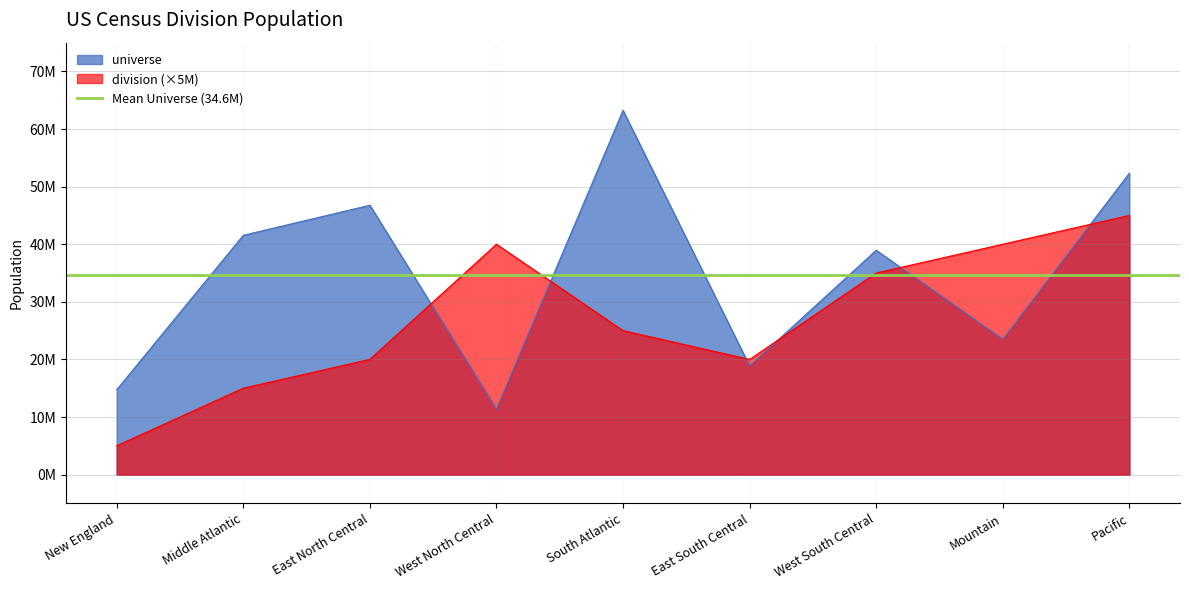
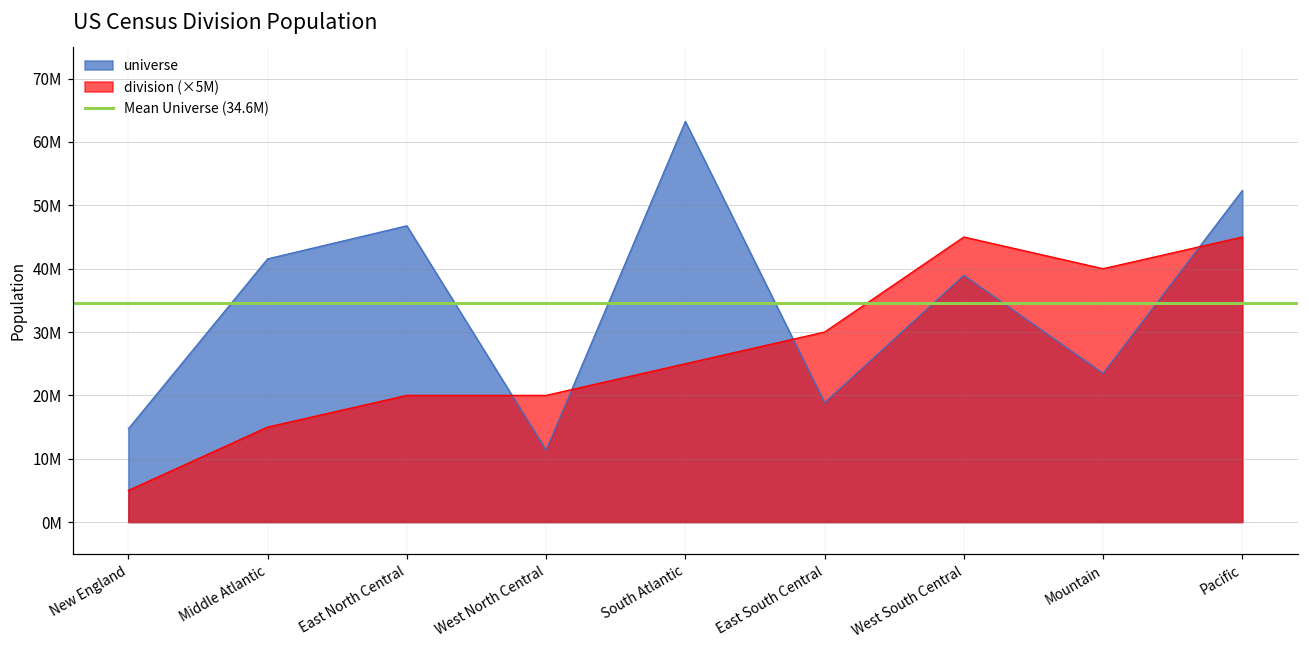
  {
    "universe": {
      "New England": 15000000,
      "Middle Atlantic": 42000000,
      "East North Central": 47000000,
      "West North Central": 11000000,
      "South Atlantic": 63000000,
      "East South Central": 19000000,
      "West South Central": 39000000,
      "Mountain": 23000000,
      "Pacific": 52000000
    },
    "division (×5M)": {
      "New England": 5000000,
      "Middle Atlantic": 15000000,
      "East North Central": 20000000,
-     "West North Central": 40000000,
+     "West North Central": 20000000,
      "South Atlantic": 25000000,
-     "East South Central": 20000000,
-     "West South Central": 35000000,
+     "East South Central": 30000000,
+     "West South Central": 45000000,
      "Mountain": 40000000,
      "Pacific": 45000000
    }
  }
